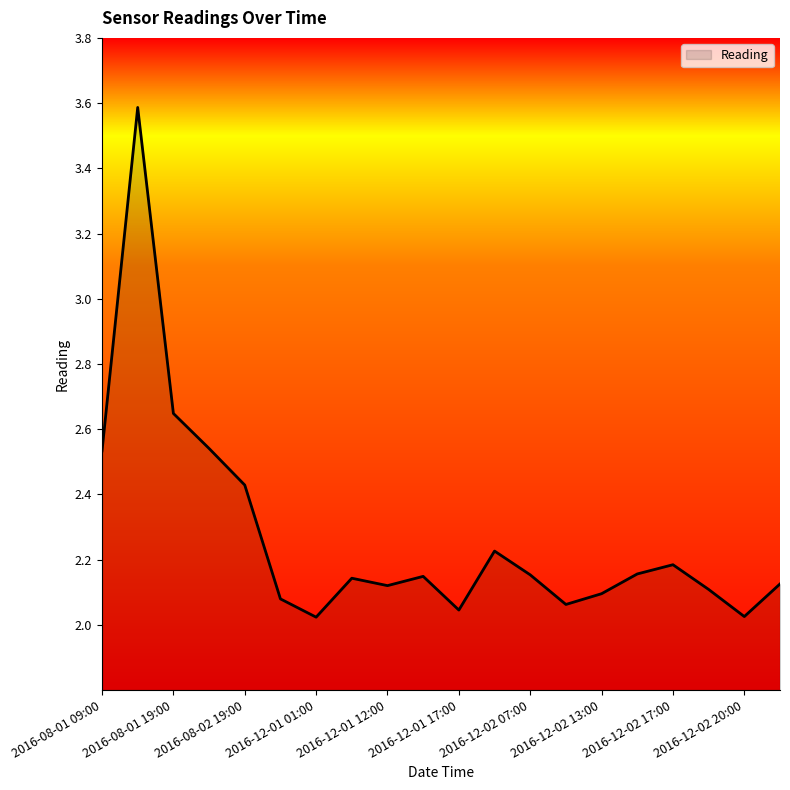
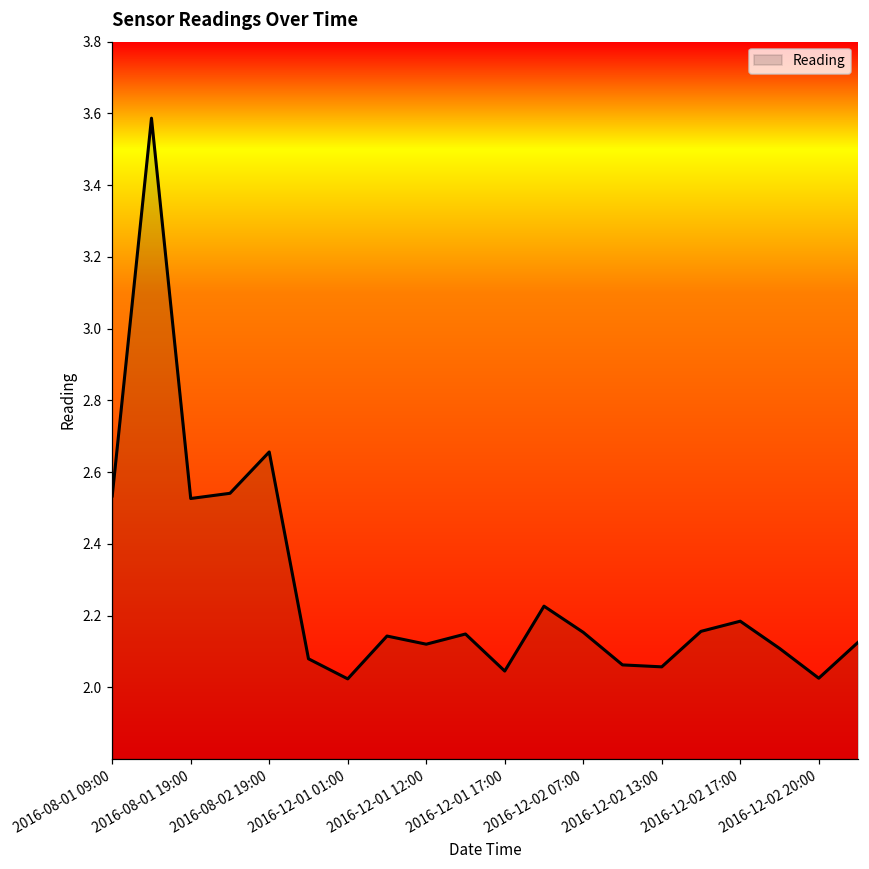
  {
    "2016-08-01 09:00": 2.53,
-   "2016-08-01 19:00": 2.65,
-   "2016-08-02 19:00": 2.43,
+   "2016-08-01 19:00": 2.53,
+   "2016-08-02 19:00": 2.66,
    "2016-12-01 01:00": 2.02,
    "2016-12-01 12:00": 2.12,
    "2016-12-01 17:00": 2.05,
    "2016-12-02 07:00": 2.15,
-   "2016-12-02 13:00": 2.10,
+   "2016-12-02 13:00": 2.06,
    "2016-12-02 17:00": 2.18,
    "2016-12-02 20:00": 2.03
  }
